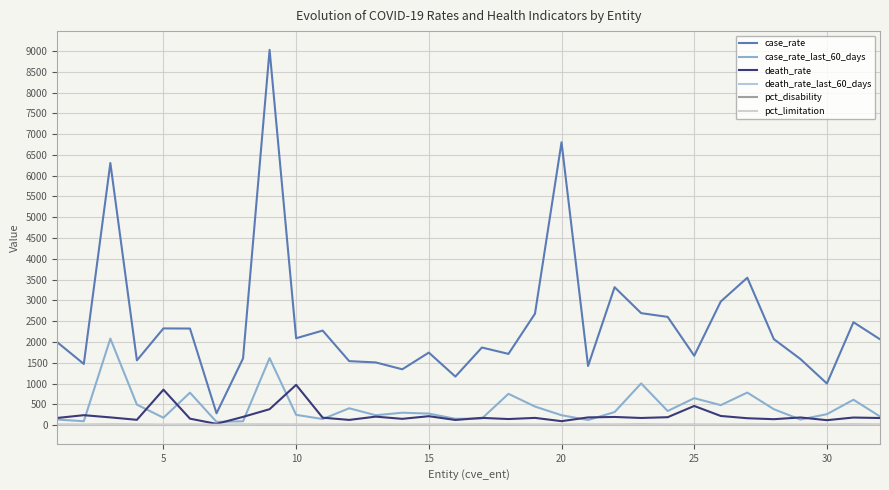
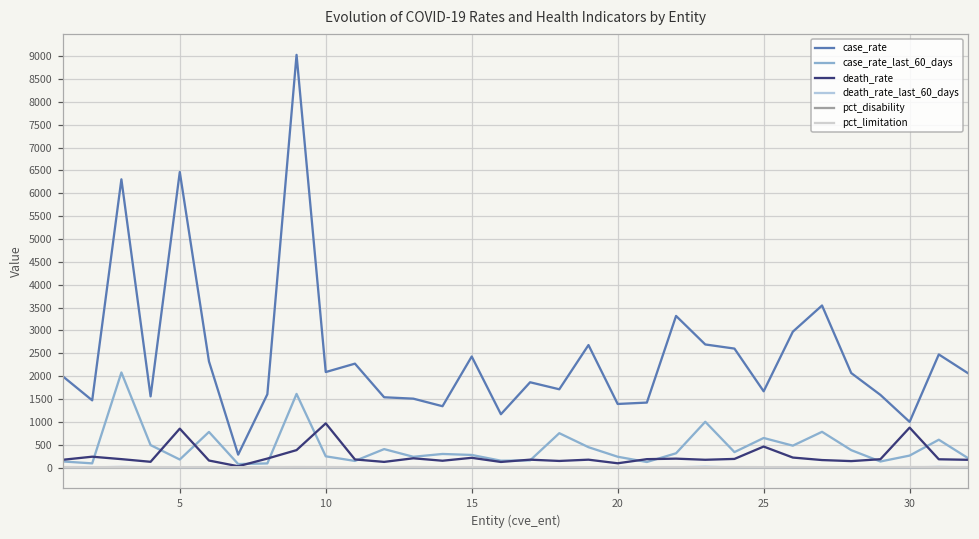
  {
    "case_rate": {
-     "5": 2300,
+     "5": 6500,
      "10": 2100,
-     "15": 1700,
-     "20": 6800,
+     "15": 2400,
+     "20": 1400,
      "25": 1700,
      "30": 1000
    },
    "death_rate": {
      "5": 900,
      "10": 1000,
      "15": 200,
      "20": 100,
      "25": 500,
-     "30": 100
+     "30": 900
    }
  }
